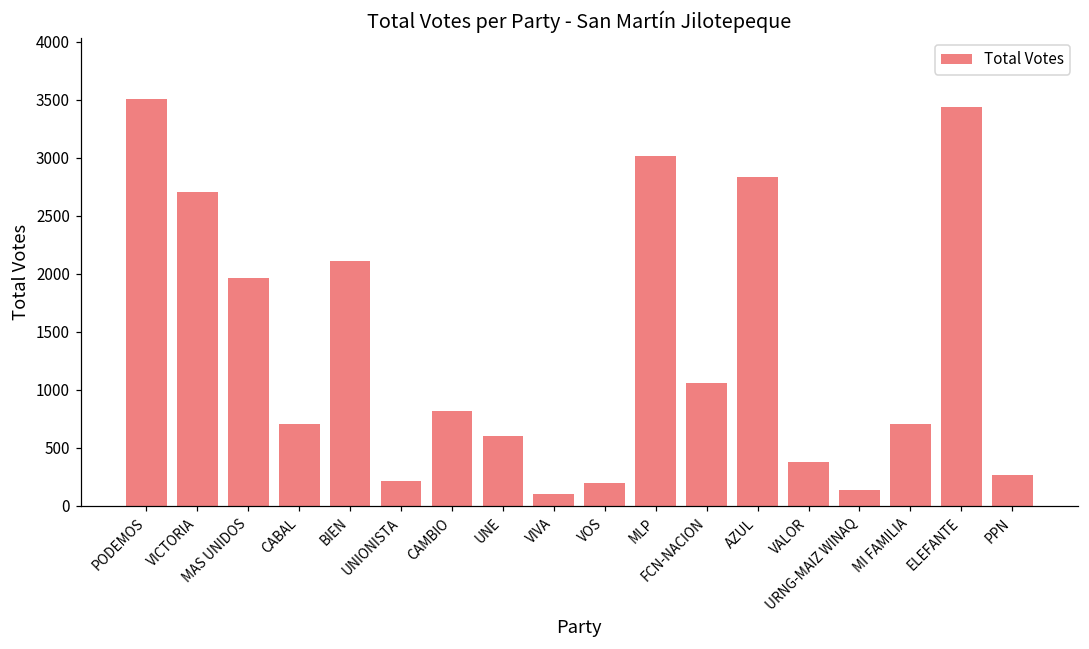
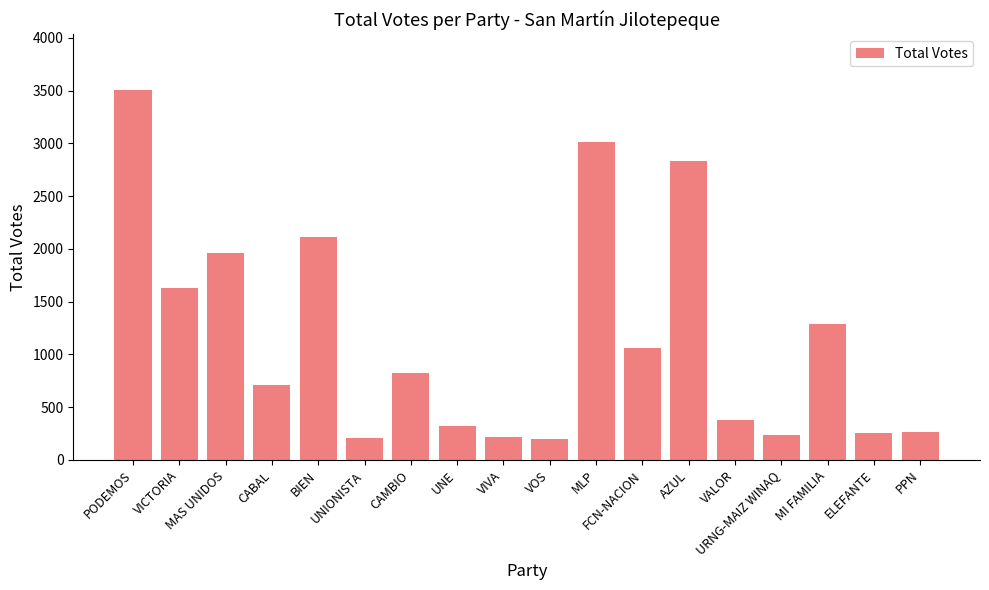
  {
    "PODEMOS": 3510,
-   "VICTORIA": 2710,
+   "VICTORIA": 1630,
    "MAS UNIDOS": 1970,
    "CABAL": 710,
    "BIEN": 2110,
    "UNIONISTA": 210,
    "CAMBIO": 820,
-   "UNE": 600,
-   "VIVA": 100,
+   "UNE": 320,
+   "VIVA": 220,
    "VOS": 200,
    "MLP": 3020,
    "FCN-NACION": 1060,
    "AZUL": 2840,
    "VALOR": 380,
-   "URNG-MAIZ WINAQ": 140,
-   "MI FAMILIA": 700,
-   "ELEFANTE": 3440,
+   "URNG-MAIZ WINAQ": 230,
+   "MI FAMILIA": 1290,
+   "ELEFANTE": 250,
    "PPN": 270
  }
